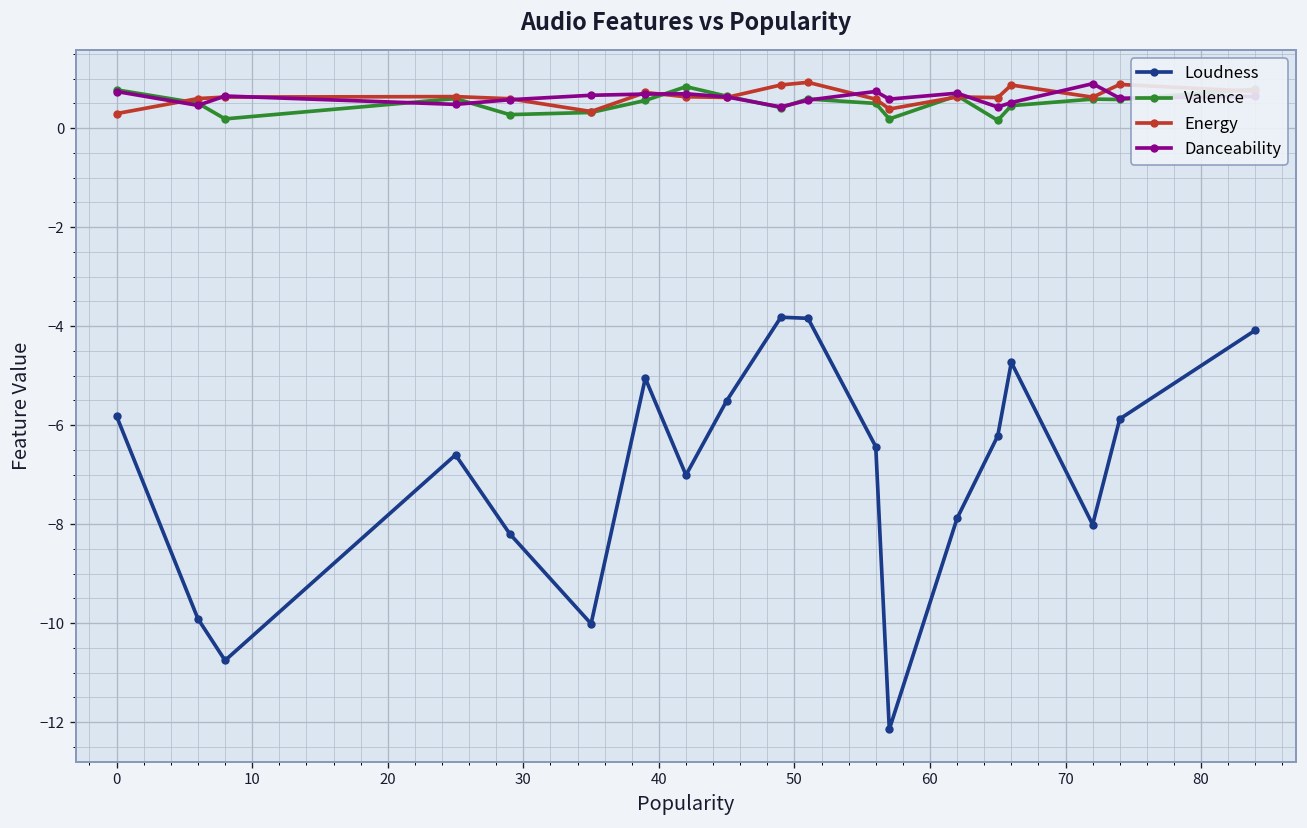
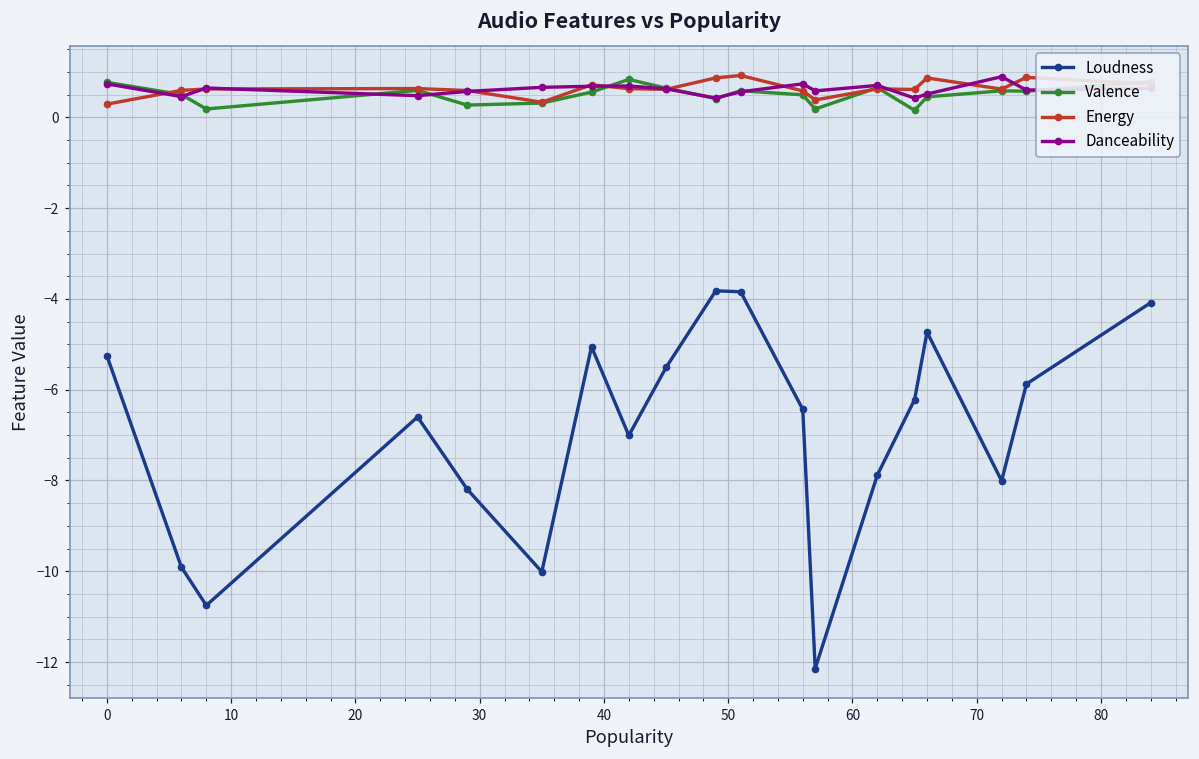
  {
    "Loudness": {
-     "0": -5.8
+     "0": -5.3
    },
    "Energy": {
      "0": 0.3
    }
  }
